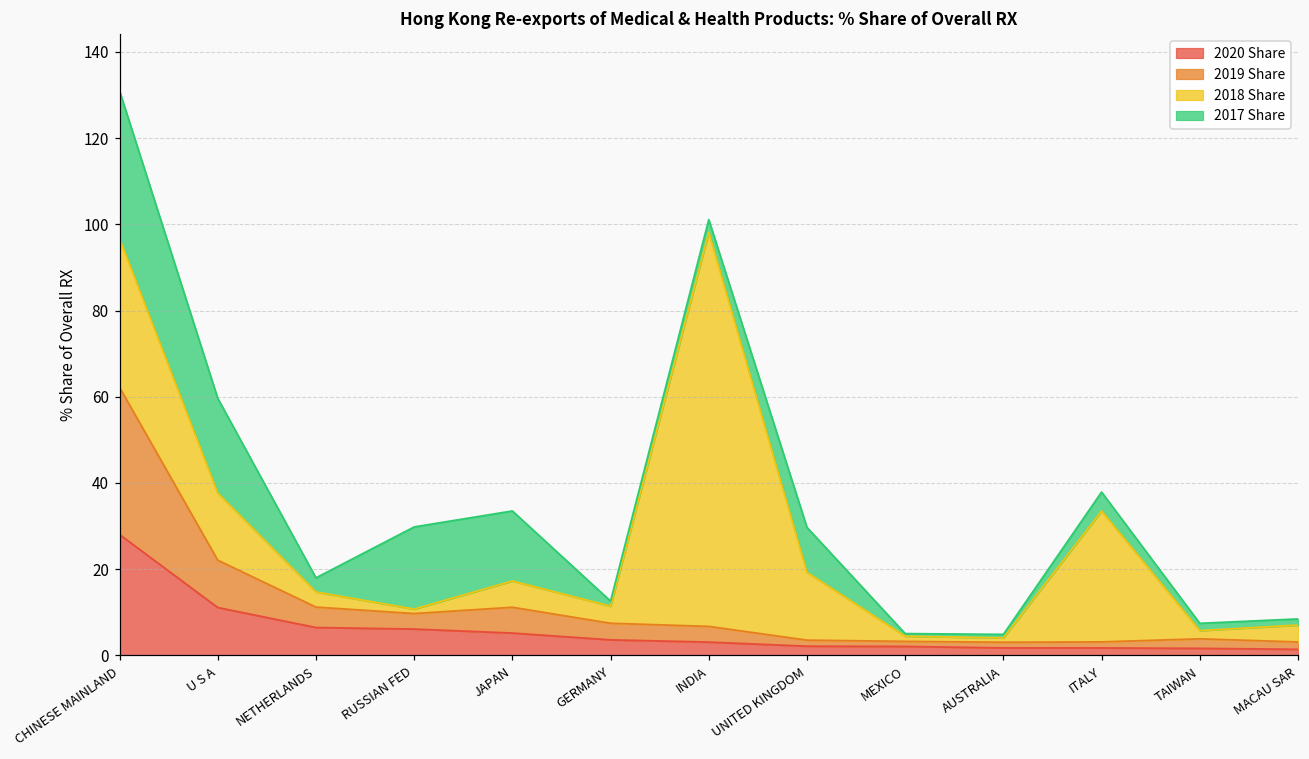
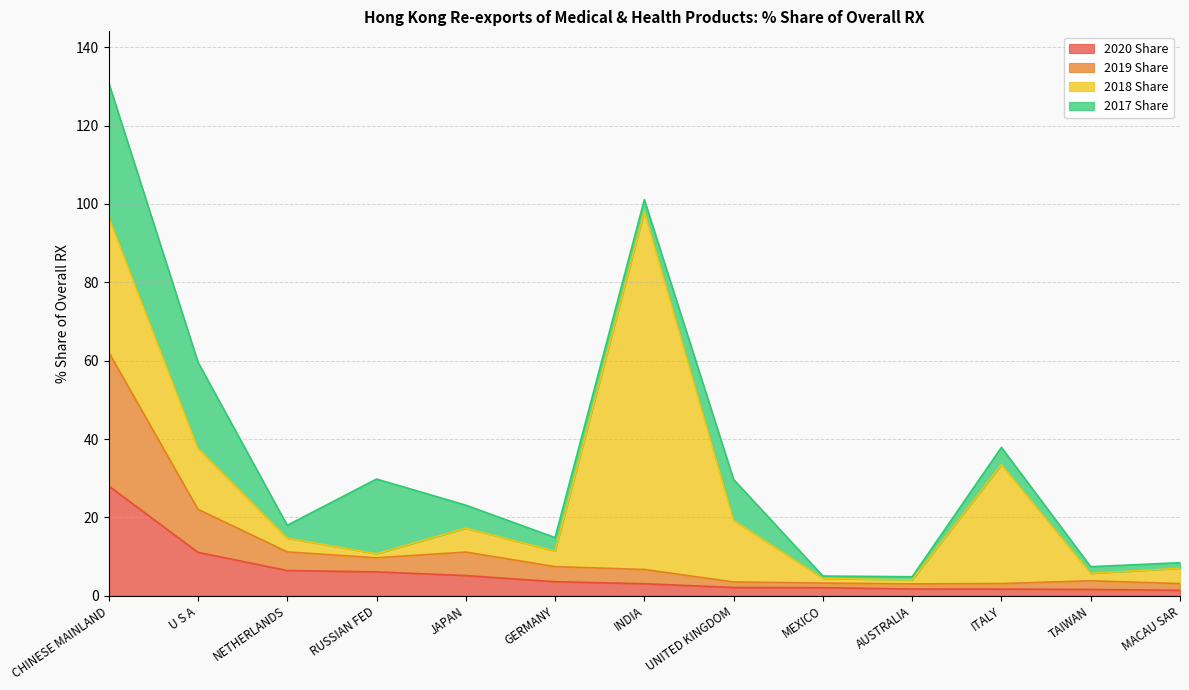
  {
    "2018 Share": {
      "CHINESE MAINLAND": 35,
      "U S A": 16,
      "NETHERLANDS": 4,
      "RUSSIAN FED": 1,
      "JAPAN": 6,
      "GERMANY": 4,
      "INDIA": 91,
      "UNITED KINGDOM": 16,
      "AUSTRALIA": 1,
      "ITALY": 30,
      "TAIWAN": 2,
      "MACAU SAR": 4
    },
    "2017 Share": {
      "CHINESE MAINLAND": 34,
      "U S A": 22,
      "NETHERLANDS": 3,
      "RUSSIAN FED": 19,
-     "JAPAN": 16,
-     "GERMANY": 1,
+     "JAPAN": 6,
+     "GERMANY": 3,
      "INDIA": 3,
      "UNITED KINGDOM": 10,
      "AUSTRALIA": 1,
      "ITALY": 4,
      "TAIWAN": 2,
      "MACAU SAR": 1
    }
  }
